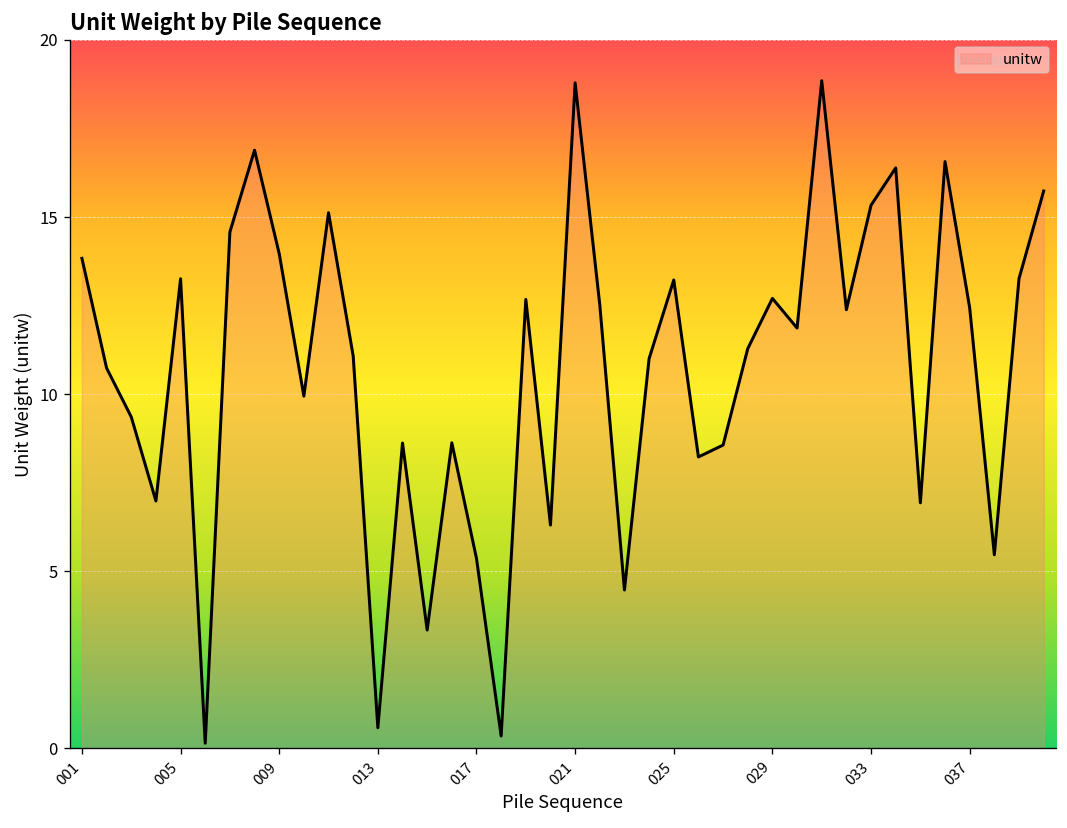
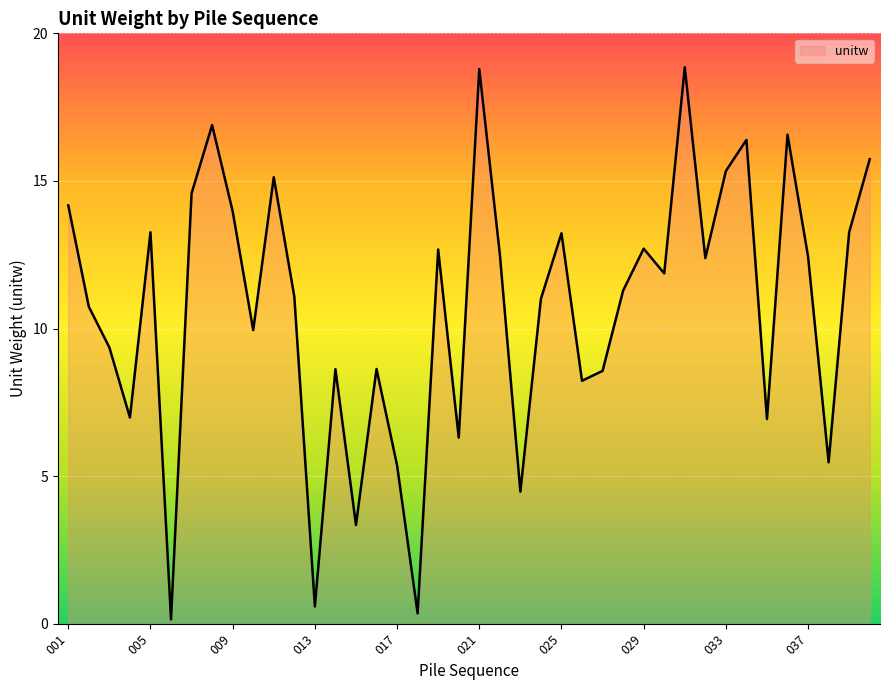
  {
-   "001": 13.8,
+   "001": 14.2,
    "005": 13.3,
    "009": 14.0,
    "013": 0.6,
    "017": 5.4,
    "021": 18.8,
    "025": 13.2,
    "029": 12.7,
    "033": 15.3,
    "037": 12.4
  }
